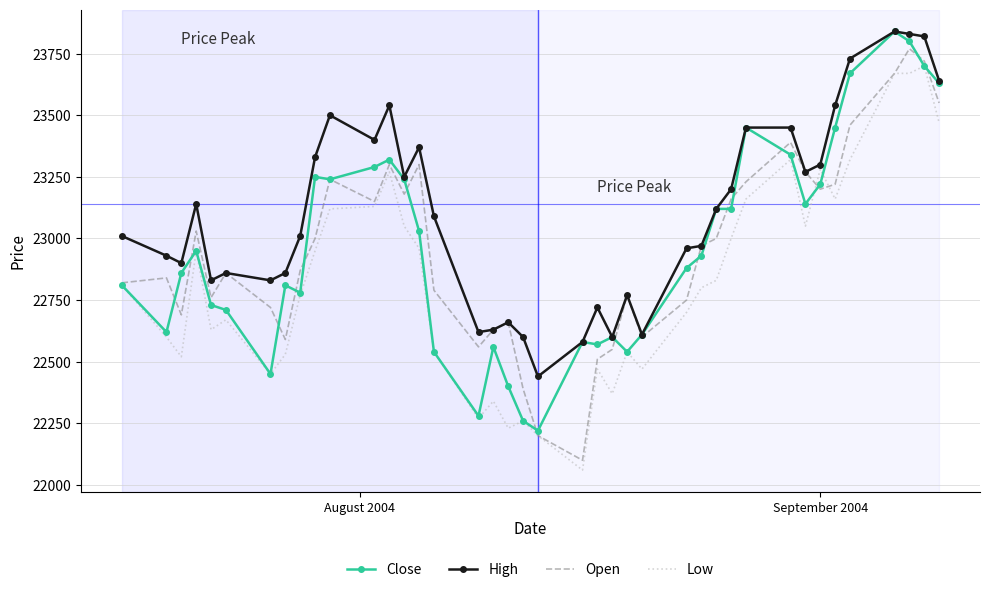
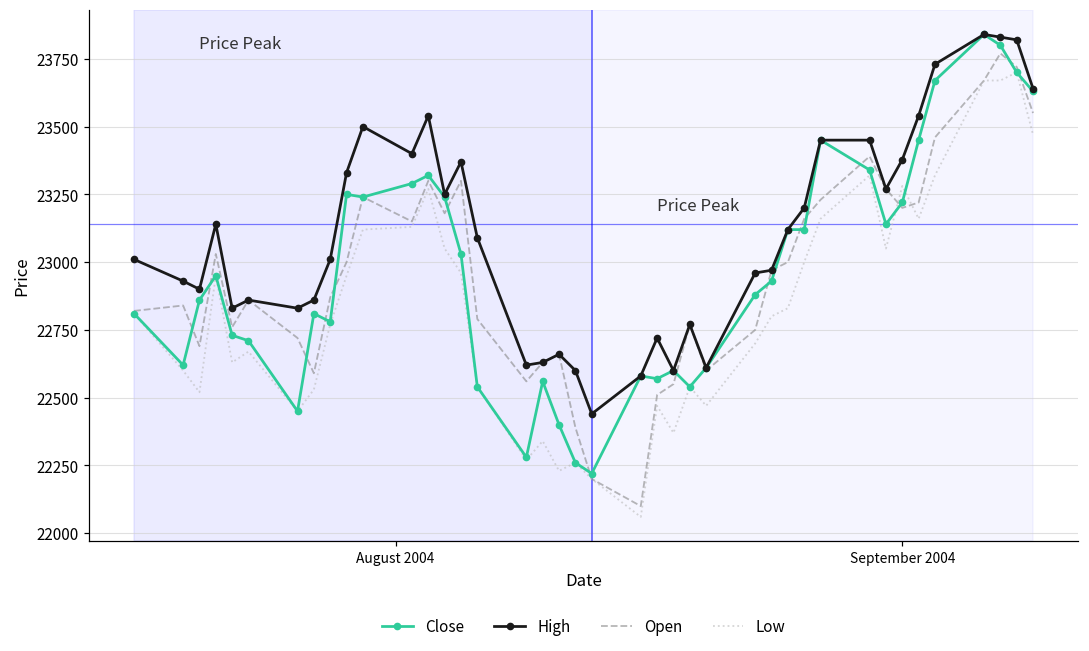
  {
    "Close": {
      "September 2004": 23220
    },
    "High": {
-     "September 2004": 23300
+     "September 2004": 23380
    },
    "Open": {
      "September 2004": 23200
    },
    "Low": {
      "September 2004": 23280
    }
  }
